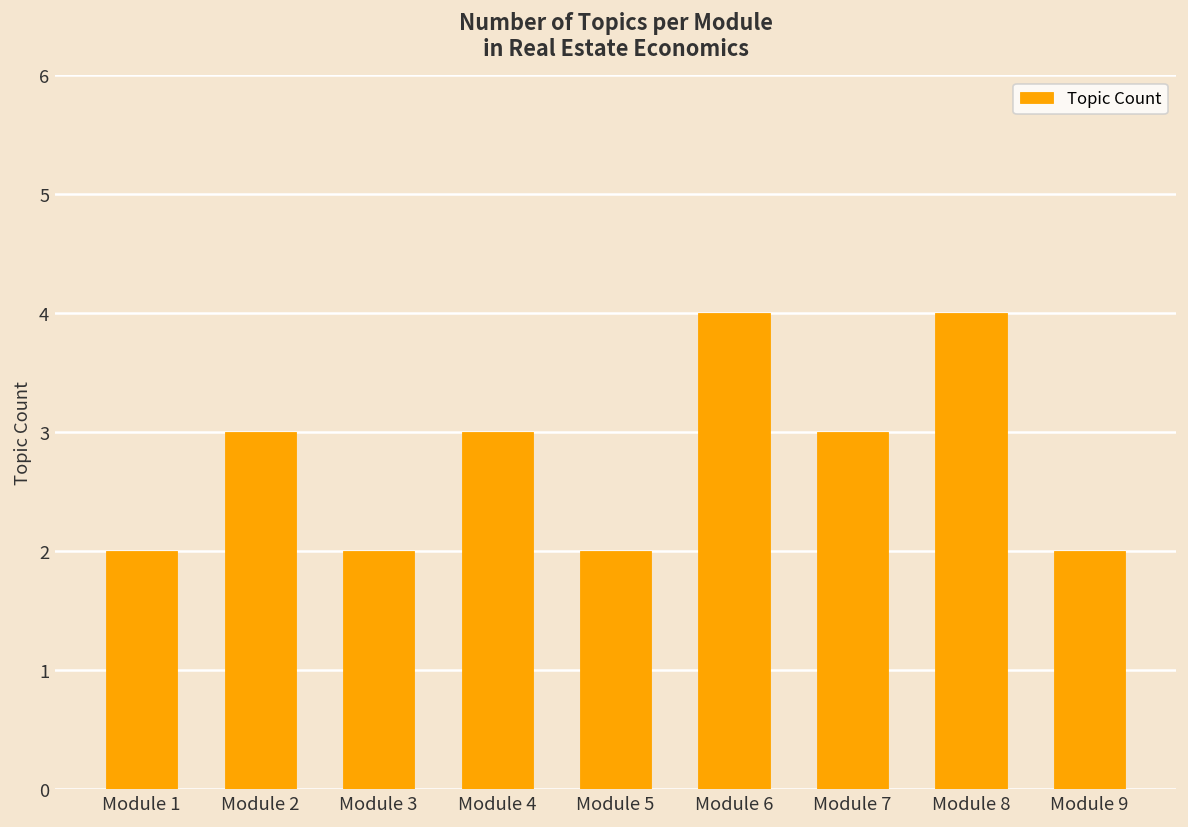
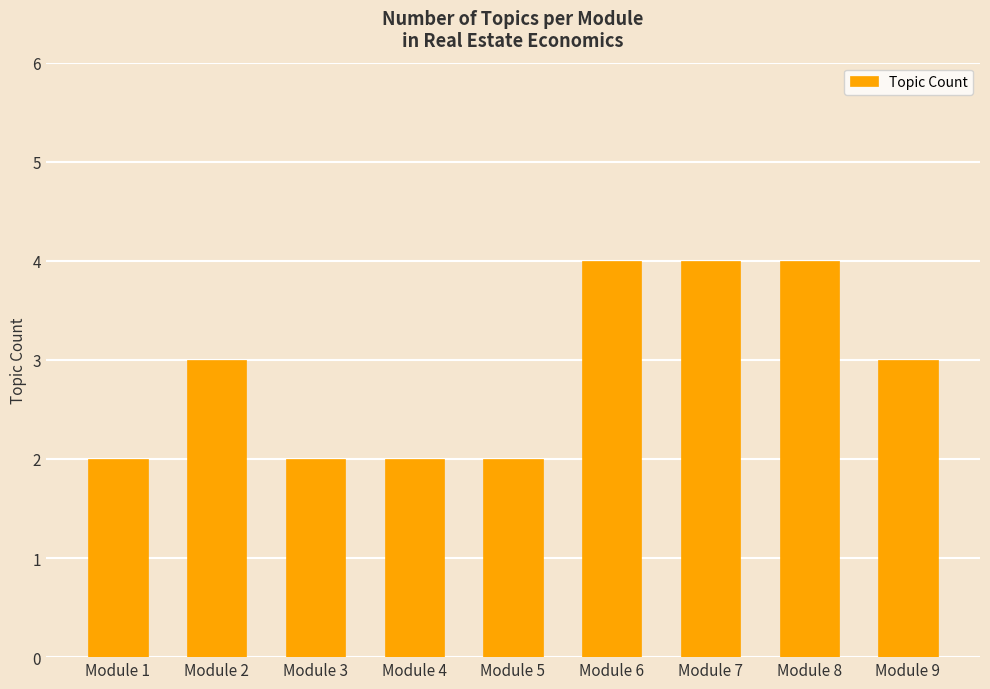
  {
    "Module 1": 2,
    "Module 2": 3,
    "Module 3": 2,
-   "Module 4": 3,
+   "Module 4": 2,
    "Module 5": 2,
    "Module 6": 4,
-   "Module 7": 3,
+   "Module 7": 4,
    "Module 8": 4,
-   "Module 9": 2
+   "Module 9": 3
  }
